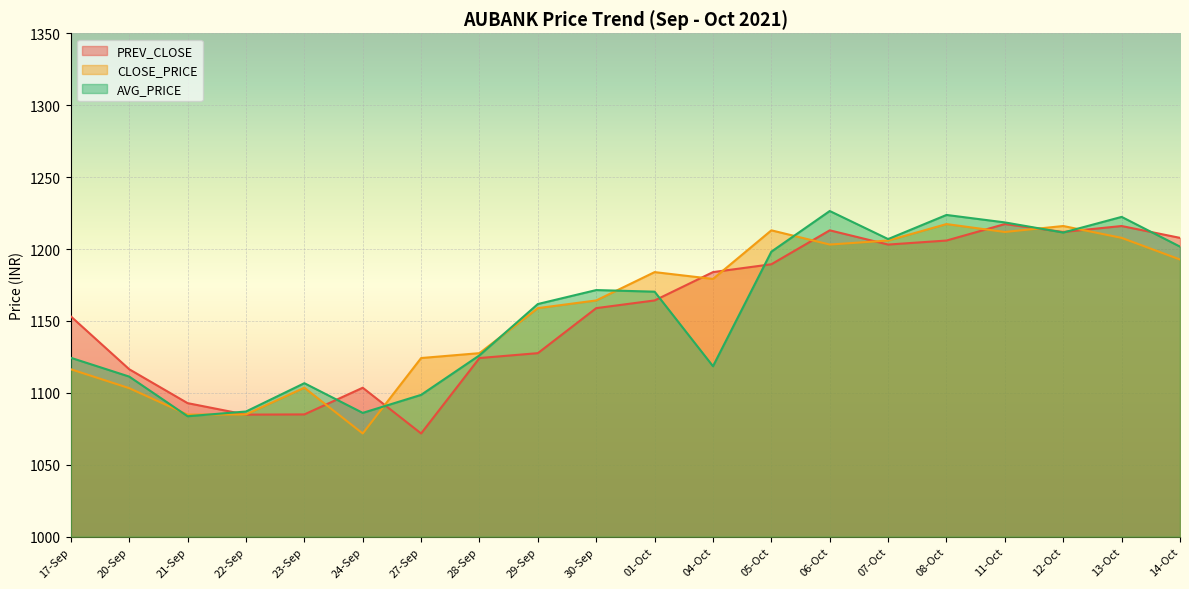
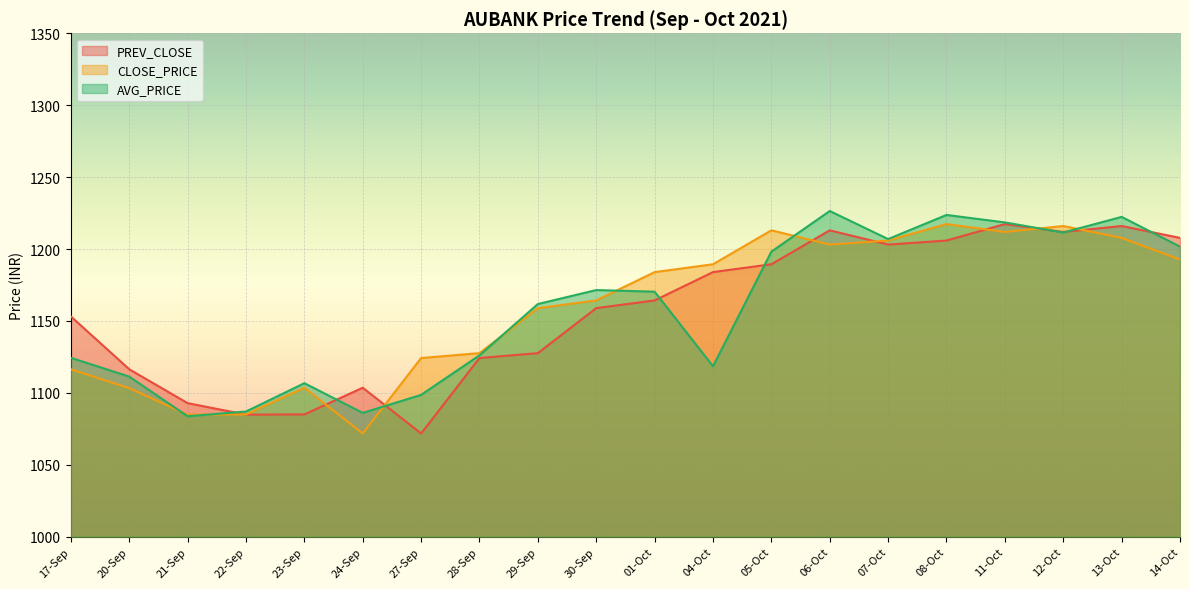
  {
    "PREV_CLOSE": {
      "17-Sep": 1153,
      "20-Sep": 1116,
      "21-Sep": 1093,
      "23-Sep": 1085,
      "24-Sep": 1104,
      "27-Sep": 1072,
      "28-Sep": 1124,
      "29-Sep": 1128,
      "30-Sep": 1159,
      "01-Oct": 1164,
      "04-Oct": 1184,
      "05-Oct": 1189,
      "06-Oct": 1213,
      "07-Oct": 1203,
      "08-Oct": 1206,
      "13-Oct": 1216,
      "14-Oct": 1208
    },
    "CLOSE_PRICE": {
      "17-Sep": 1116,
      "20-Sep": 1103,
      "23-Sep": 1104,
      "24-Sep": 1072,
      "27-Sep": 1124,
      "29-Sep": 1159,
      "30-Sep": 1164,
      "01-Oct": 1184,
-     "04-Oct": 1179,
+     "04-Oct": 1189,
      "05-Oct": 1213,
      "06-Oct": 1203,
      "08-Oct": 1217,
      "11-Oct": 1212,
      "12-Oct": 1216,
      "13-Oct": 1208,
      "14-Oct": 1193
    },
    "AVG_PRICE": {
      "17-Sep": 1124,
      "20-Sep": 1111,
      "22-Sep": 1087,
      "23-Sep": 1107,
      "24-Sep": 1086,
      "27-Sep": 1099,
      "29-Sep": 1162,
      "30-Sep": 1171,
      "01-Oct": 1170,
      "04-Oct": 1119,
      "05-Oct": 1198,
      "06-Oct": 1226,
      "08-Oct": 1224,
      "13-Oct": 1222,
      "14-Oct": 1202
    }
  }
